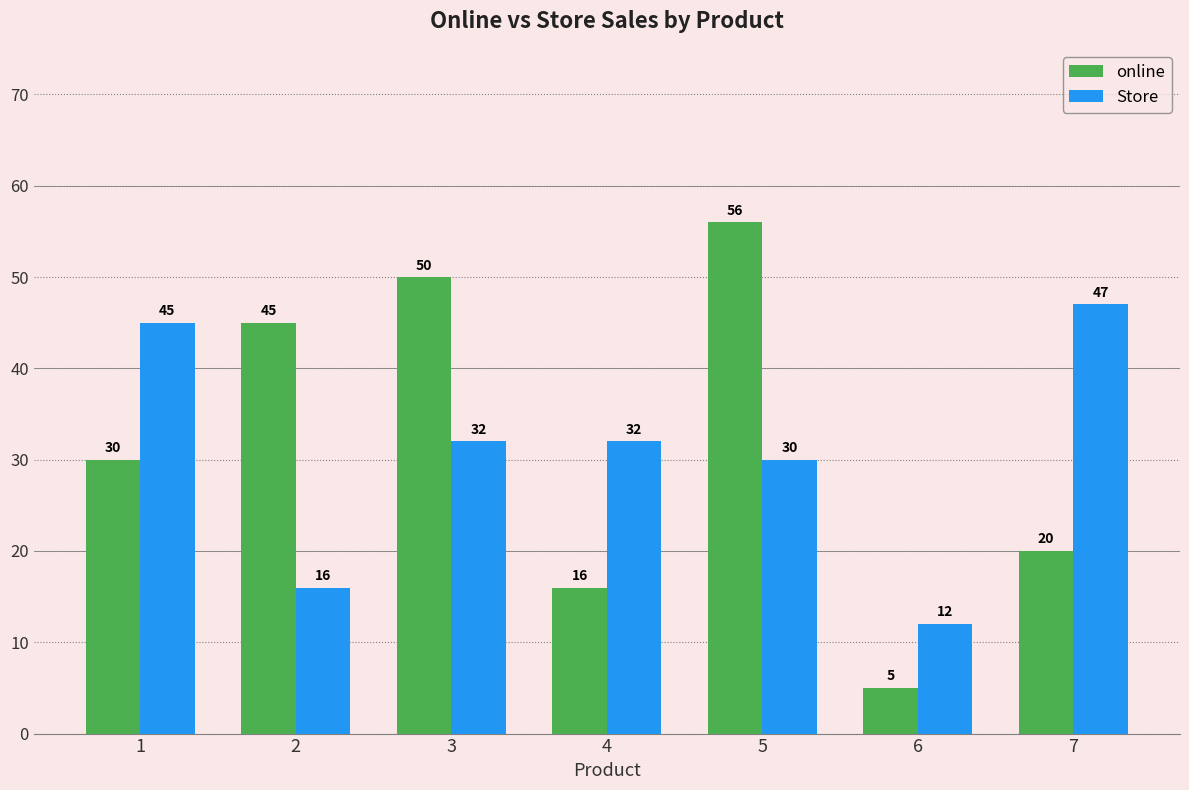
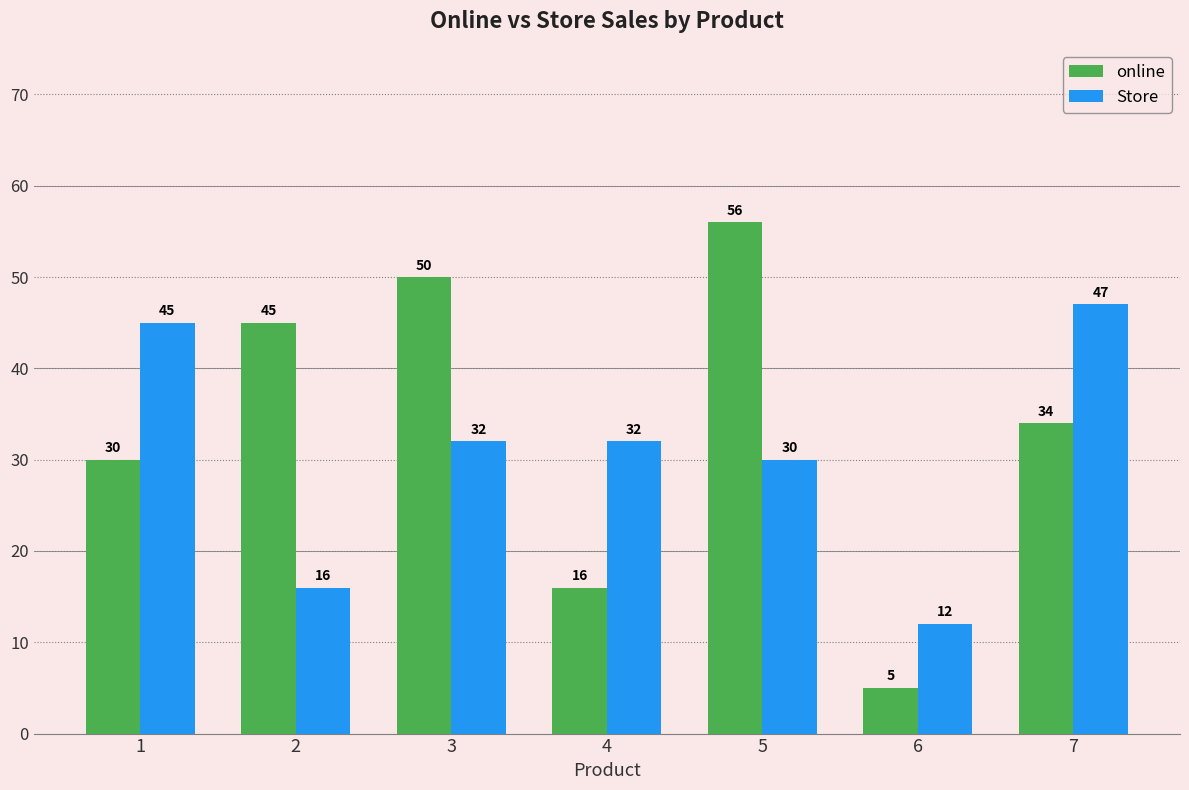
  {
    "online": {
      "1": 30,
      "2": 45,
      "3": 50,
      "4": 16,
      "5": 56,
      "6": 5,
-     "7": 20
+     "7": 34
    },
    "Store": {
      "1": 45,
      "2": 16,
      "3": 32,
      "4": 32,
      "5": 30,
      "6": 12,
      "7": 47
    }
  }
